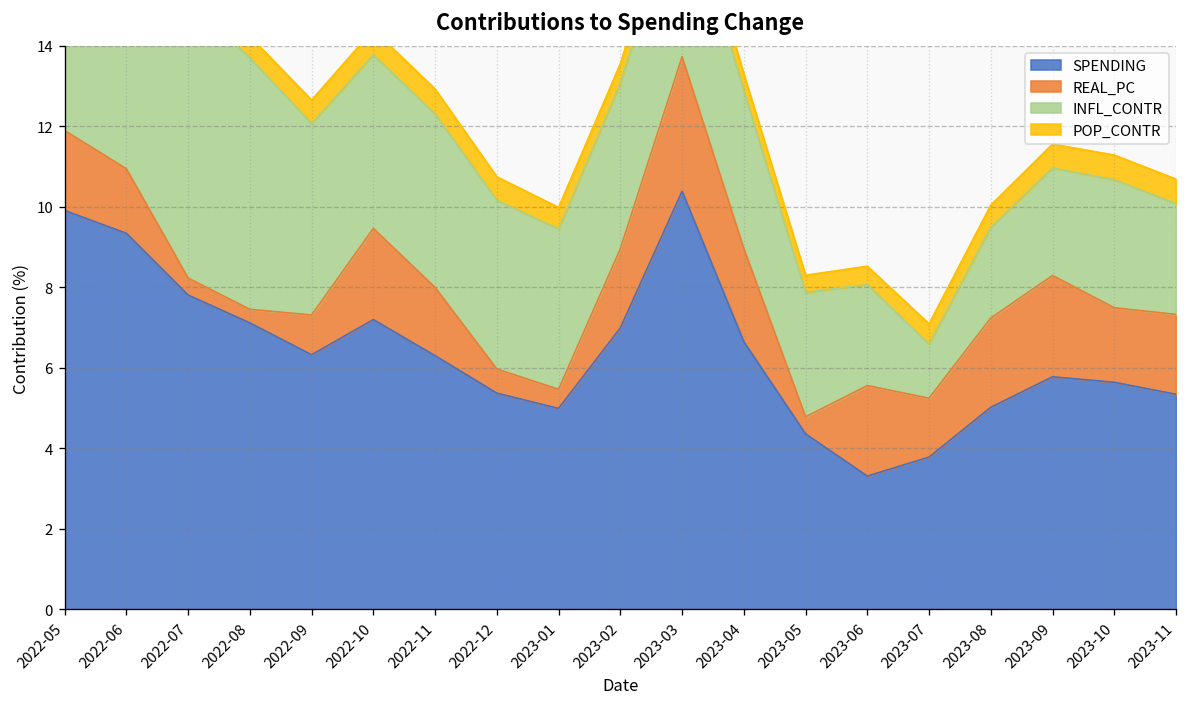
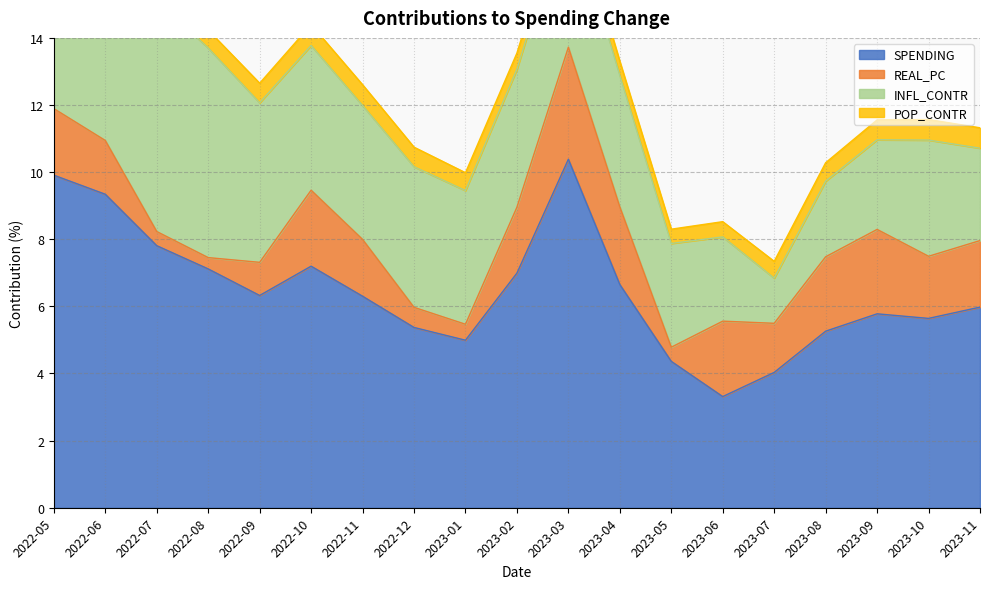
  {
    "SPENDING": {
      "2022-05": 9.9,
      "2022-06": 9.3,
      "2022-07": 7.8,
      "2022-08": 7.1,
      "2022-09": 6.3,
      "2022-10": 7.2,
      "2022-11": 6.3,
      "2022-12": 5.4,
      "2023-01": 5.0,
      "2023-02": 7.0,
      "2023-03": 10.4,
      "2023-04": 6.7,
      "2023-05": 4.4,
      "2023-06": 3.3,
-     "2023-07": 3.8,
-     "2023-08": 5.0,
+     "2023-07": 4.0,
+     "2023-08": 5.3,
      "2023-09": 5.8,
      "2023-10": 5.6,
-     "2023-11": 5.3
+     "2023-11": 6.0
    },
    "REAL_PC": {
      "2022-05": 2.0,
      "2022-06": 1.6,
      "2022-07": 0.4,
      "2022-08": 0.3,
      "2022-09": 1.0,
      "2022-10": 2.3,
      "2022-11": 1.7,
      "2022-12": 0.6,
      "2023-01": 0.5,
      "2023-02": 2.0,
      "2023-03": 3.3,
      "2023-04": 2.3,
      "2023-05": 0.4,
      "2023-06": 2.2,
      "2023-07": 1.5,
      "2023-08": 2.2,
      "2023-09": 2.5,
      "2023-10": 1.9,
      "2023-11": 2.0
    },
    "INFL_CONTR": {
      "2022-08": 6.2,
      "2022-09": 4.8,
      "2022-10": 4.3,
-     "2022-11": 4.3,
+     "2022-11": 4.0,
      "2022-12": 4.2,
      "2023-01": 4.0,
      "2023-02": 4.1,
      "2023-04": 3.9,
      "2023-05": 3.1,
      "2023-06": 2.5,
      "2023-07": 1.3,
      "2023-08": 2.3,
      "2023-09": 2.7,
-     "2023-10": 3.2,
+     "2023-10": 3.5,
      "2023-11": 2.8
    },
    "POP_CONTR": {
      "2022-09": 0.6,
      "2022-11": 0.6,
      "2022-12": 0.6,
      "2023-01": 0.5,
      "2023-02": 0.5,
      "2023-04": 0.4,
      "2023-05": 0.4,
      "2023-06": 0.5,
      "2023-07": 0.5,
      "2023-08": 0.5,
      "2023-11": 0.6
    }
  }
